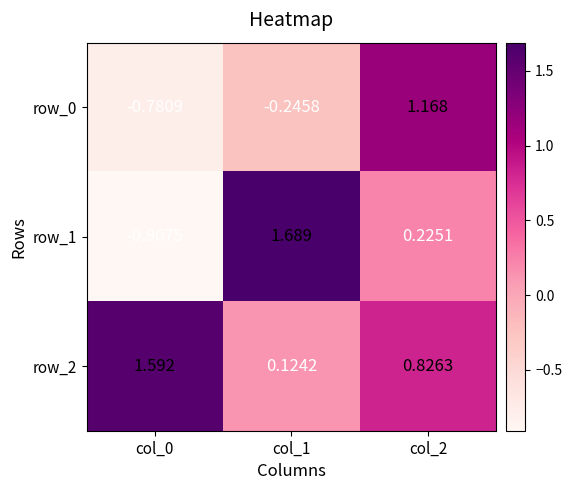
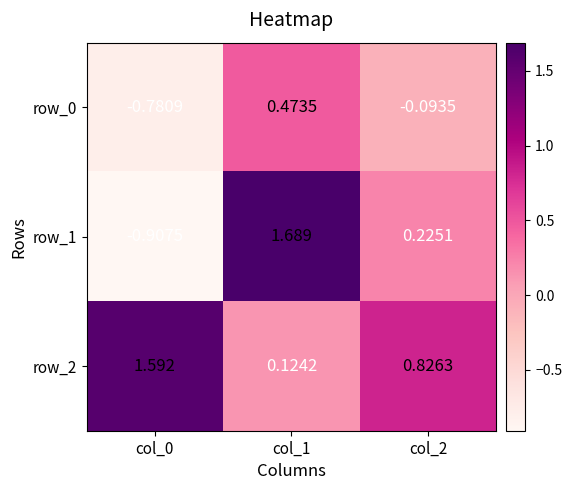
  {
    "row_0": {
-     "col_1": -0.2458,
-     "col_2": 1.168
+     "col_1": 0.4735,
+     "col_2": -0.0935
    },
    "row_1": {
      "col_1": 1.689,
      "col_2": 0.2251
    },
    "row_2": {
      "col_0": 1.592,
      "col_1": 0.1242,
      "col_2": 0.8263
    }
  }
